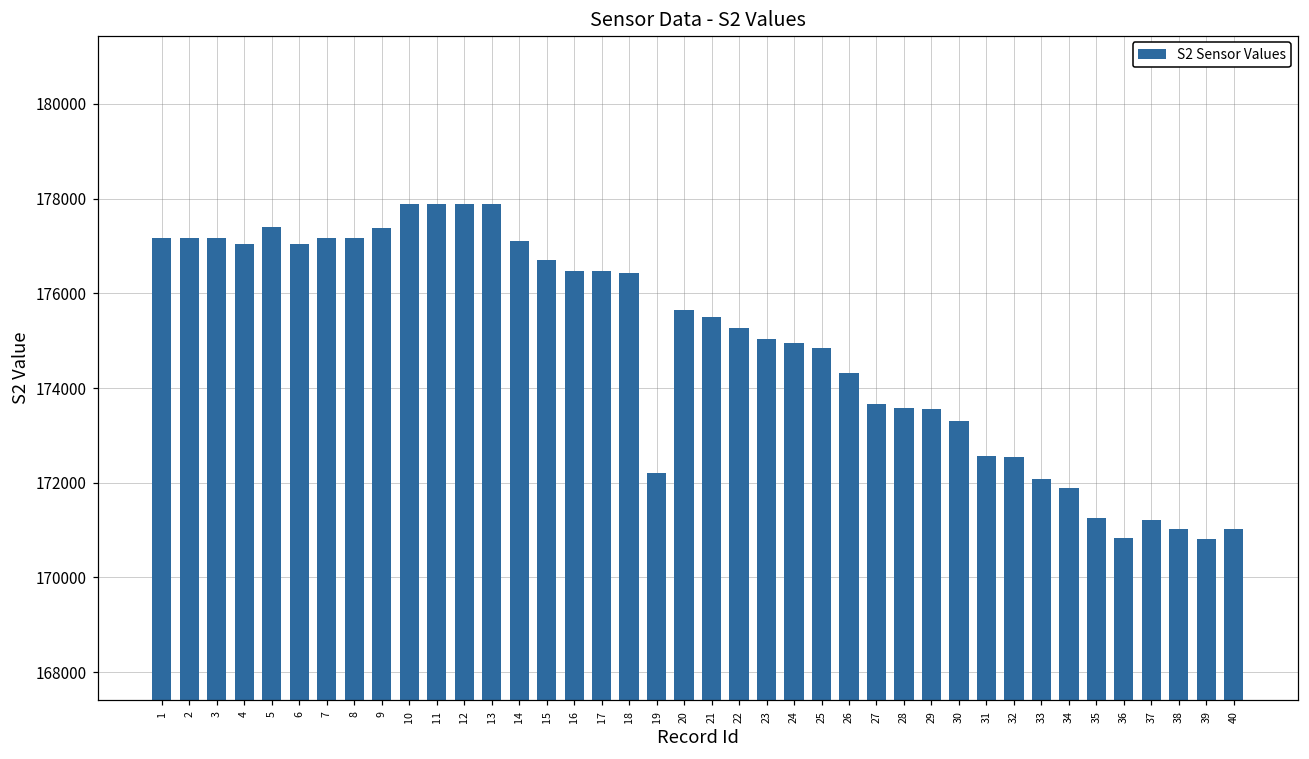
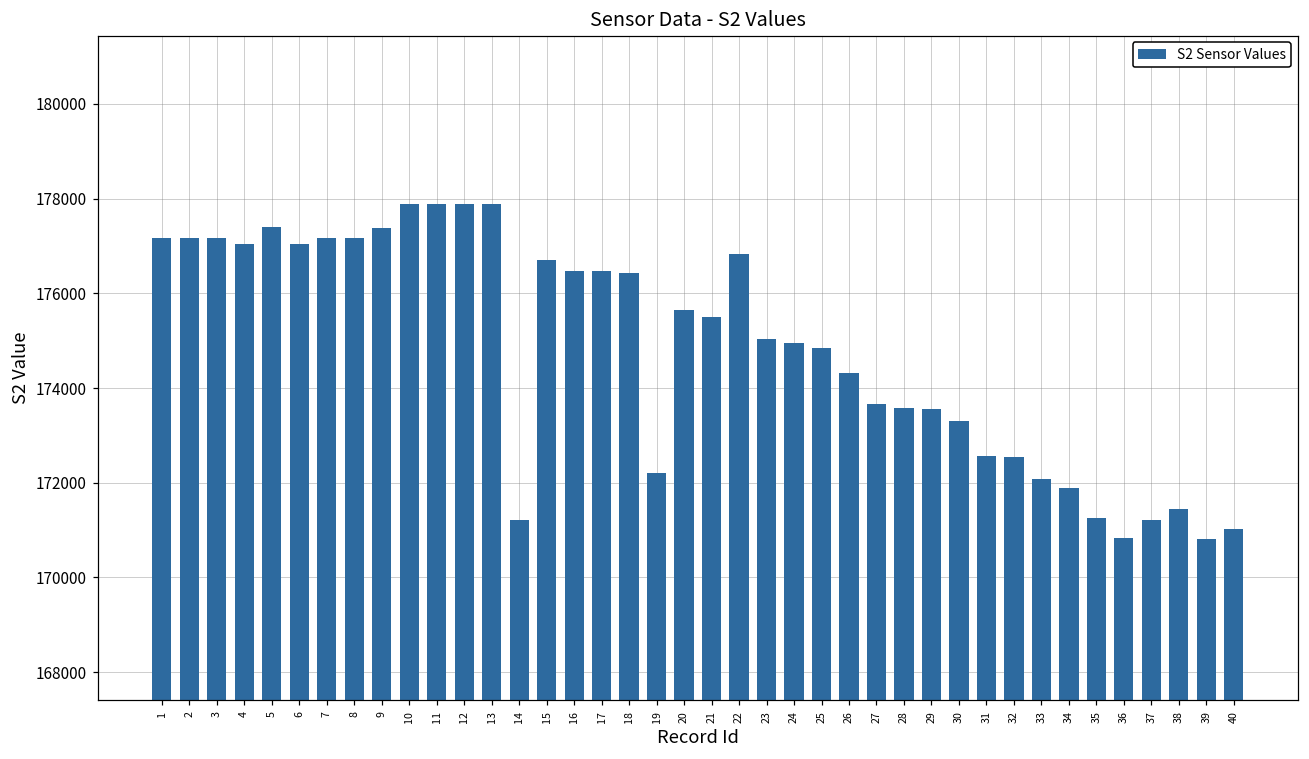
  {
    "1": 177200,
    "2": 177200,
    "3": 177200,
    "4": 177000,
    "5": 177400,
    "6": 177000,
    "7": 177200,
    "8": 177200,
    "9": 177400,
    "10": 177900,
    "11": 177900,
    "12": 177900,
    "13": 177900,
-   "14": 177100,
+   "14": 171200,
    "15": 176700,
    "16": 176500,
    "17": 176500,
    "18": 176400,
    "19": 172200,
    "20": 175700,
    "21": 175500,
-   "22": 175300,
+   "22": 176800,
    "23": 175000,
    "24": 174900,
    "25": 174800,
    "26": 174300,
    "27": 173700,
    "28": 173600,
    "29": 173600,
    "30": 173300,
    "31": 172600,
    "32": 172500,
    "33": 172100,
    "34": 171900,
    "35": 171300,
    "36": 170800,
    "37": 171200,
-   "38": 171000,
+   "38": 171400,
    "39": 170800,
    "40": 171000
  }
